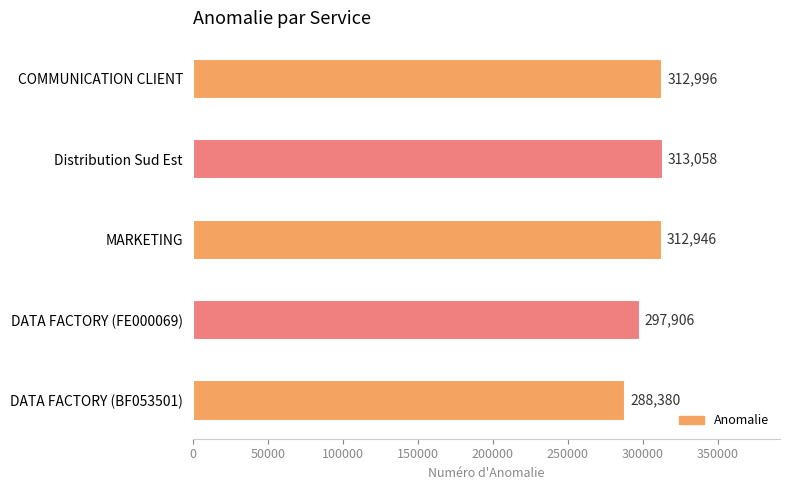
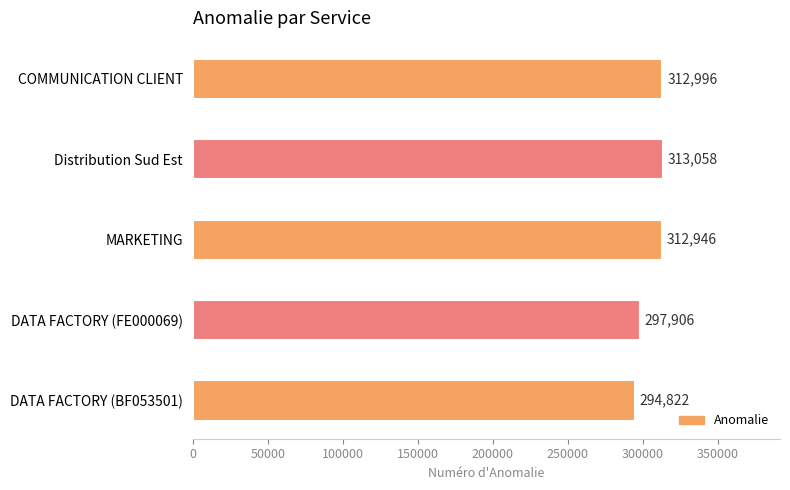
  {
    "COMMUNICATION CLIENT": "312,996",
    "Distribution Sud Est": "313,058",
    "MARKETING": "312,946",
    "DATA FACTORY (FE000069)": "297,906",
-   "DATA FACTORY (BF053501)": "288,380"
+   "DATA FACTORY (BF053501)": "294,822"
  }
